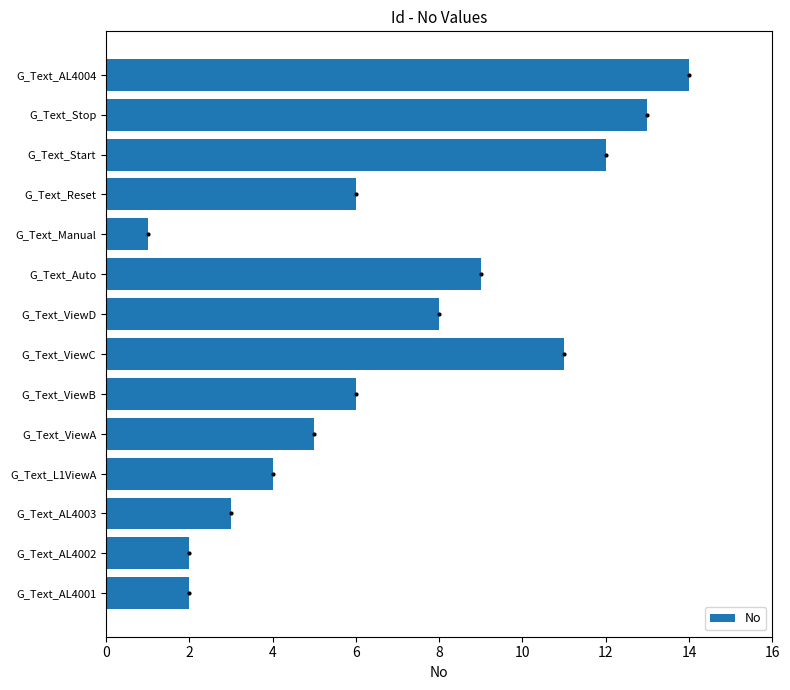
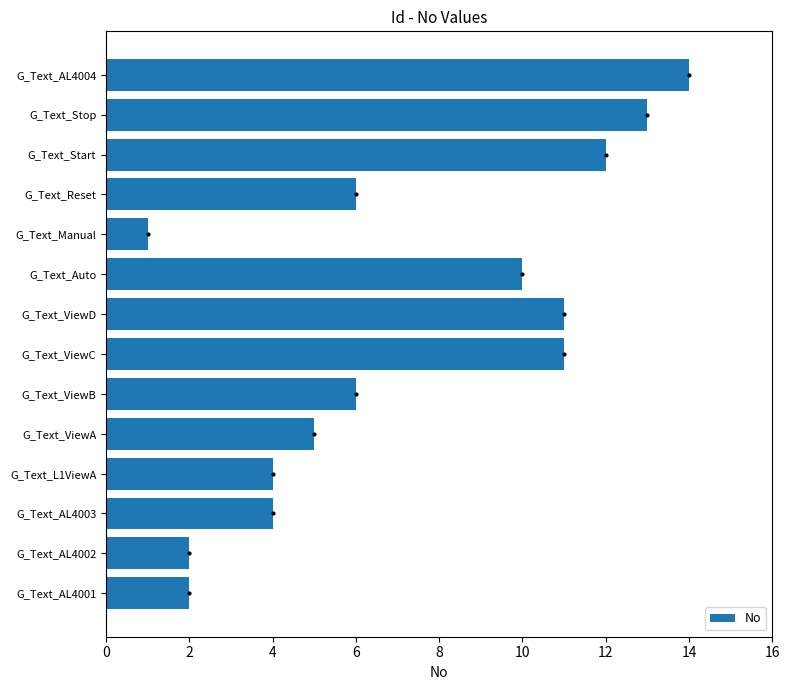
  {
    "No": {
      "G_Text_AL4004": 14,
      "G_Text_Stop": 13,
      "G_Text_Start": 12,
      "G_Text_Reset": 6,
      "G_Text_Manual": 1,
-     "G_Text_Auto": 9,
-     "G_Text_ViewD": 8,
+     "G_Text_Auto": 10,
+     "G_Text_ViewD": 11,
      "G_Text_ViewC": 11,
      "G_Text_ViewB": 6,
      "G_Text_ViewA": 5,
      "G_Text_L1ViewA": 4,
-     "G_Text_AL4003": 3,
+     "G_Text_AL4003": 4,
      "G_Text_AL4002": 2,
      "G_Text_AL4001": 2
    }
  }
